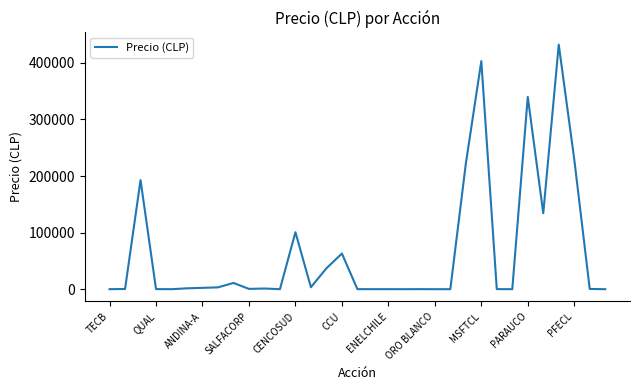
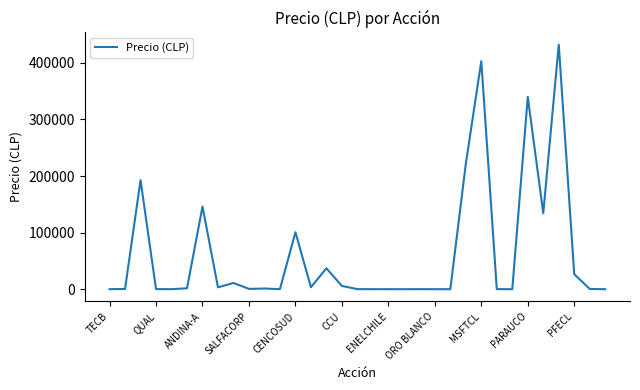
  {
    "TECB": 0,
    "QUAL": 0,
-   "ANDINA-A": 0,
+   "ANDINA-A": 150000,
    "SALFACORP": 0,
    "CENCOSUD": 100000,
-   "CCU": 60000,
+   "CCU": 10000,
    "ENELCHILE": 0,
    "ORO BLANCO": 0,
    "MSFTCL": 400000,
    "PARAUCO": 340000,
-   "PFECL": 230000
+   "PFECL": 30000
  }
